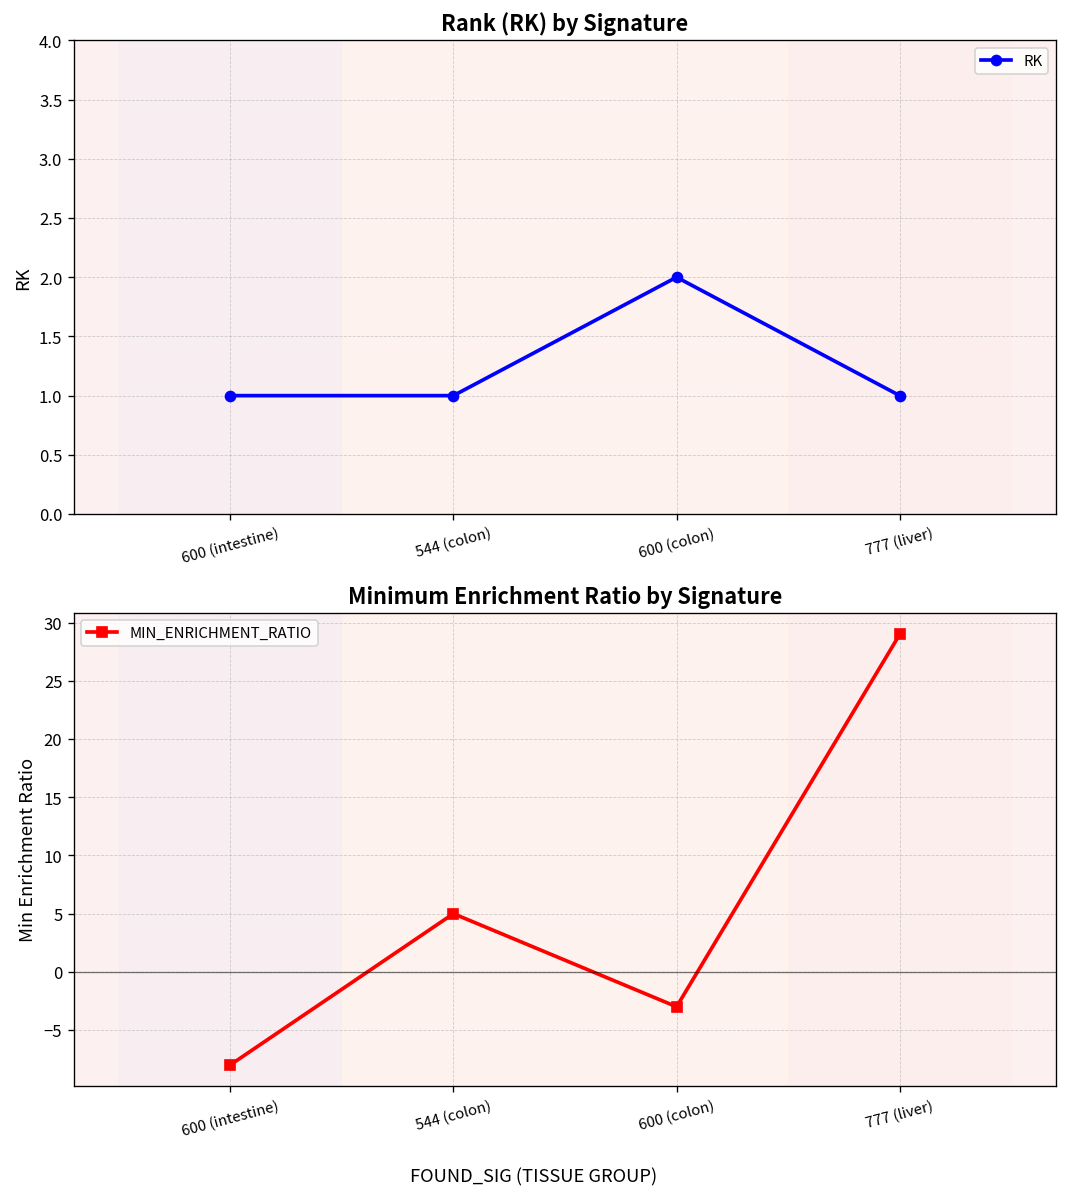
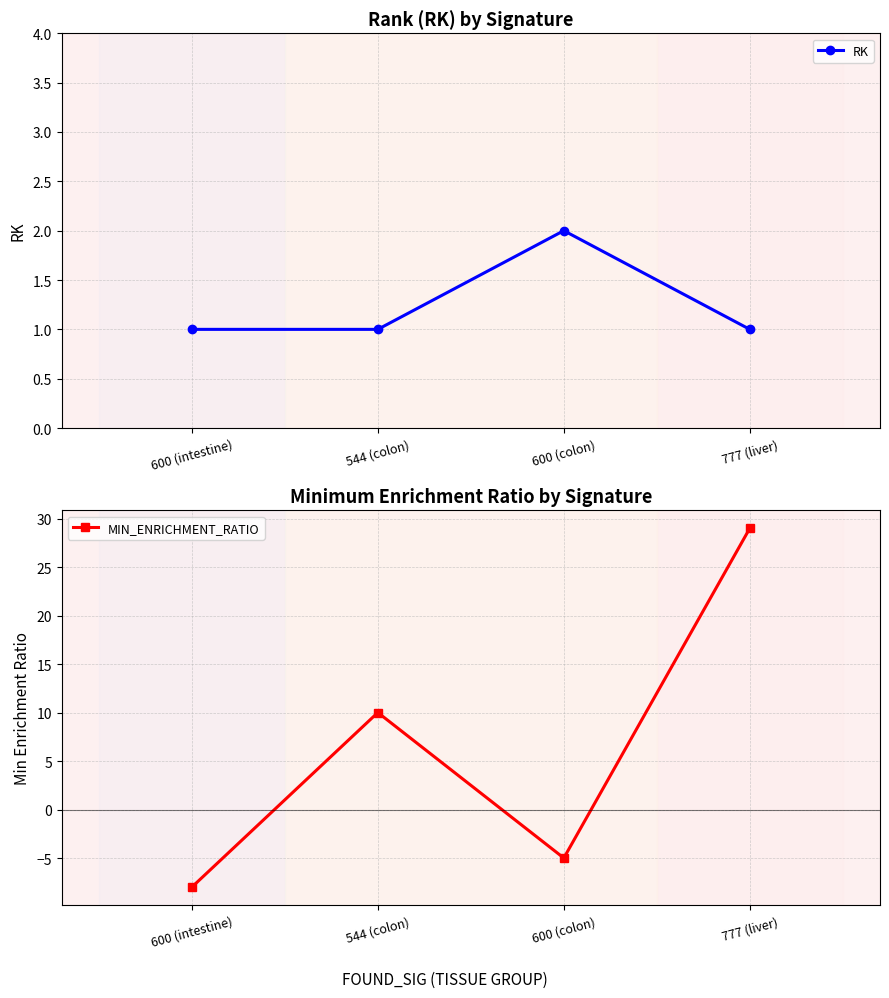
  {
    "Rank (RK) by Signature": {
      "600 (intestine)": 1.0,
      "544 (colon)": 1.0,
      "600 (colon)": 2.0,
      "777 (liver)": 1.0
    },
    "Minimum Enrichment Ratio by Signature": {
      "600 (intestine)": -8,
-     "544 (colon)": 5,
-     "600 (colon)": -3,
+     "544 (colon)": 10,
+     "600 (colon)": -5,
      "777 (liver)": 29
    }
  }
